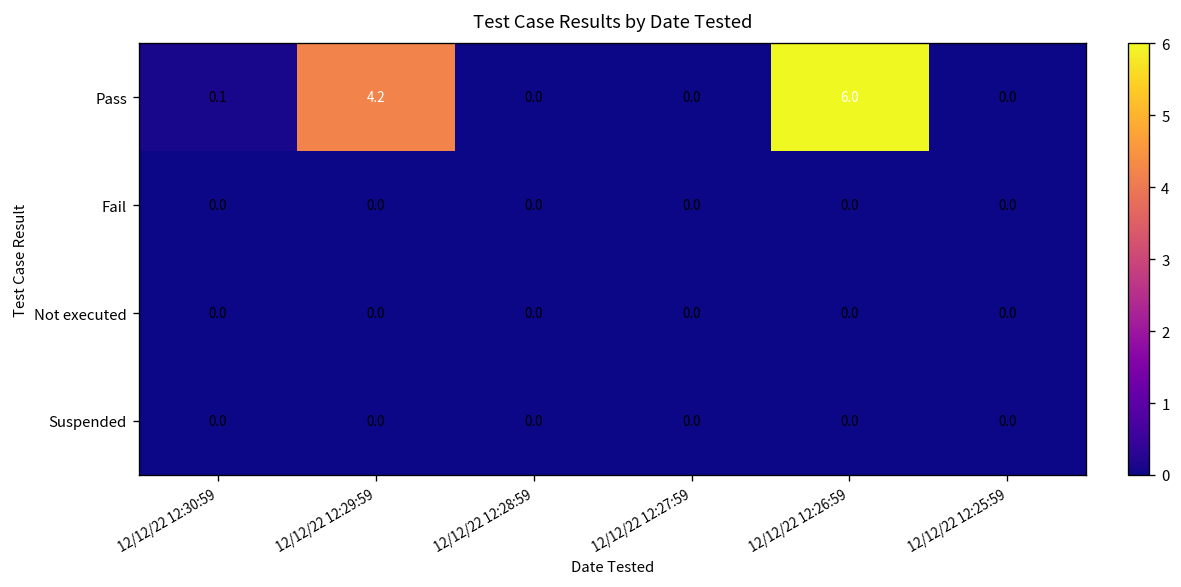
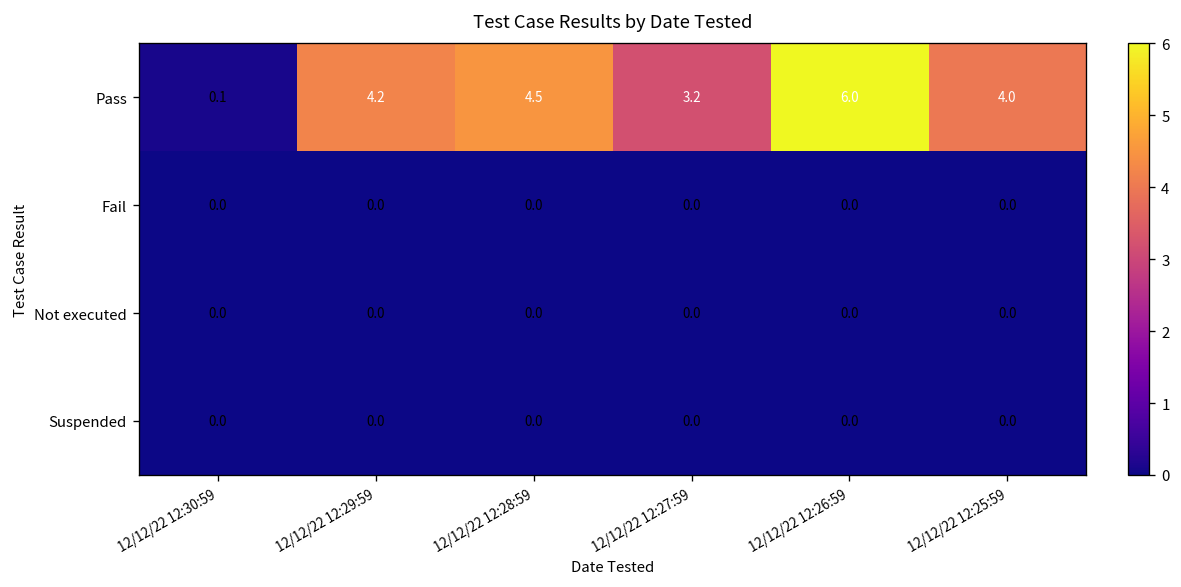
  {
    "Pass": {
      "12/12/22 12:30:59": 0.1,
      "12/12/22 12:29:59": 4.2,
-     "12/12/22 12:28:59": 0.0,
-     "12/12/22 12:27:59": 0.0,
+     "12/12/22 12:28:59": 4.5,
+     "12/12/22 12:27:59": 3.2,
      "12/12/22 12:26:59": 6.0,
-     "12/12/22 12:25:59": 0.0
+     "12/12/22 12:25:59": 4.0
    },
    "Fail": {
      "12/12/22 12:30:59": 0.0,
      "12/12/22 12:29:59": 0.0,
      "12/12/22 12:28:59": 0.0,
      "12/12/22 12:27:59": 0.0,
      "12/12/22 12:26:59": 0.0,
      "12/12/22 12:25:59": 0.0
    },
    "Not executed": {
      "12/12/22 12:30:59": 0.0,
      "12/12/22 12:29:59": 0.0,
      "12/12/22 12:28:59": 0.0,
      "12/12/22 12:27:59": 0.0,
      "12/12/22 12:26:59": 0.0,
      "12/12/22 12:25:59": 0.0
    },
    "Suspended": {
      "12/12/22 12:30:59": 0.0,
      "12/12/22 12:29:59": 0.0,
      "12/12/22 12:28:59": 0.0,
      "12/12/22 12:27:59": 0.0,
      "12/12/22 12:26:59": 0.0,
      "12/12/22 12:25:59": 0.0
    }
  }
